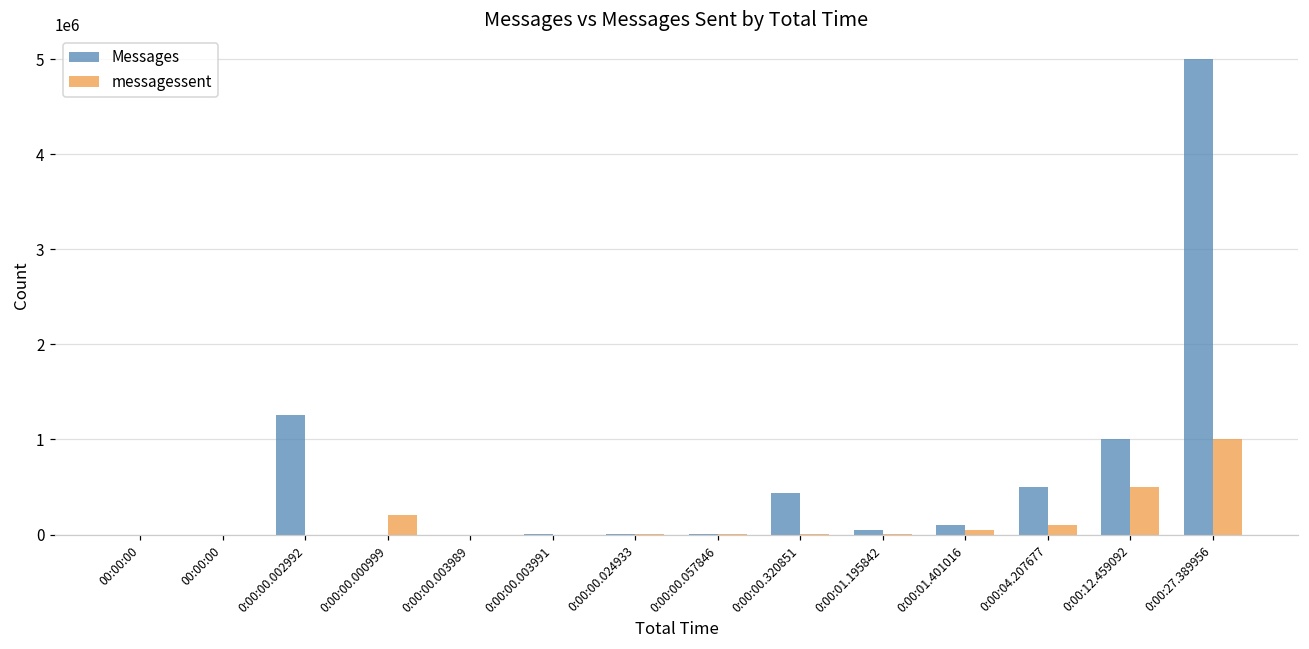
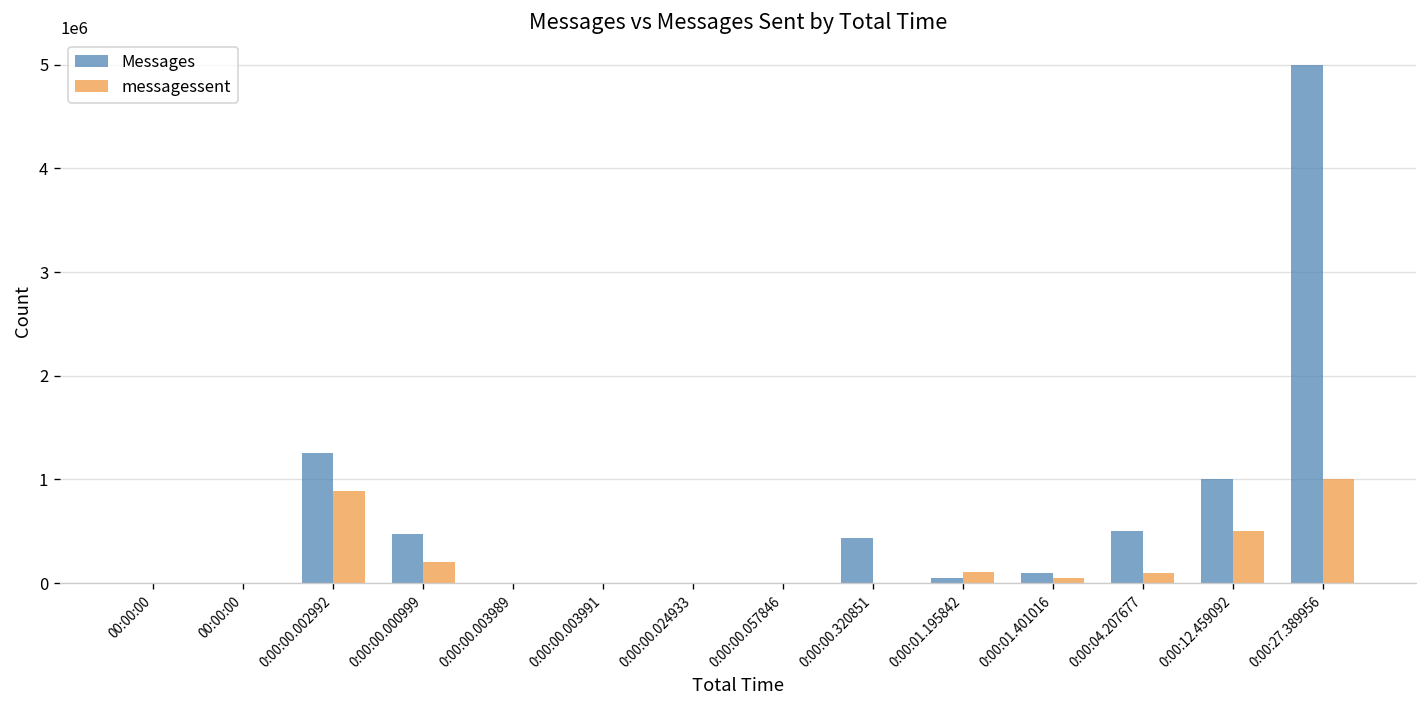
  {
    "Messages": {
      "0:00:00.002992": 1300000,
-     "0:00:00.000999": 0,
+     "0:00:00.000999": 500000,
      "0:00:00.320851": 400000,
      "0:00:01.195842": 100000,
      "0:00:01.401016": 100000,
      "0:00:04.207677": 500000,
      "0:00:12.459092": 1000000,
      "0:00:27.389956": 5000000
    },
    "messagessent": {
-     "0:00:00.002992": 0,
+     "0:00:00.002992": 900000,
      "0:00:00.000999": 200000,
-     "0:00:01.195842": 0,
+     "0:00:01.195842": 100000,
      "0:00:01.401016": 100000,
      "0:00:04.207677": 100000,
      "0:00:12.459092": 500000,
      "0:00:27.389956": 1000000
    }
  }
